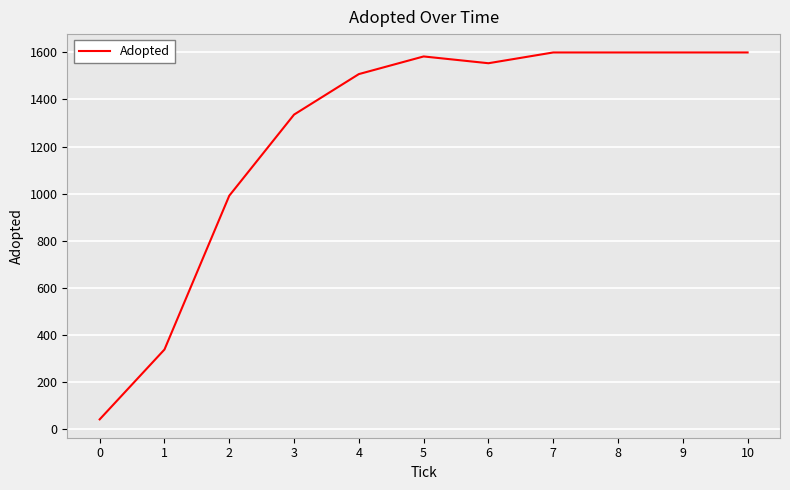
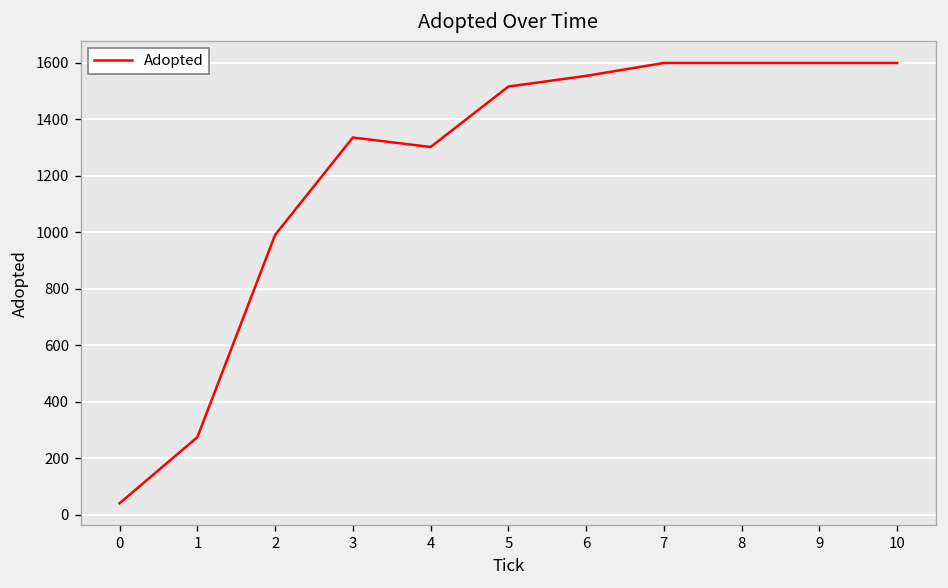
  {
    "0": 40,
-   "1": 340,
+   "1": 270,
    "2": 990,
    "3": 1340,
-   "4": 1510,
-   "5": 1580,
+   "4": 1300,
+   "5": 1520,
    "6": 1550,
    "7": 1600,
    "8": 1600,
    "9": 1600,
    "10": 1600
  }
